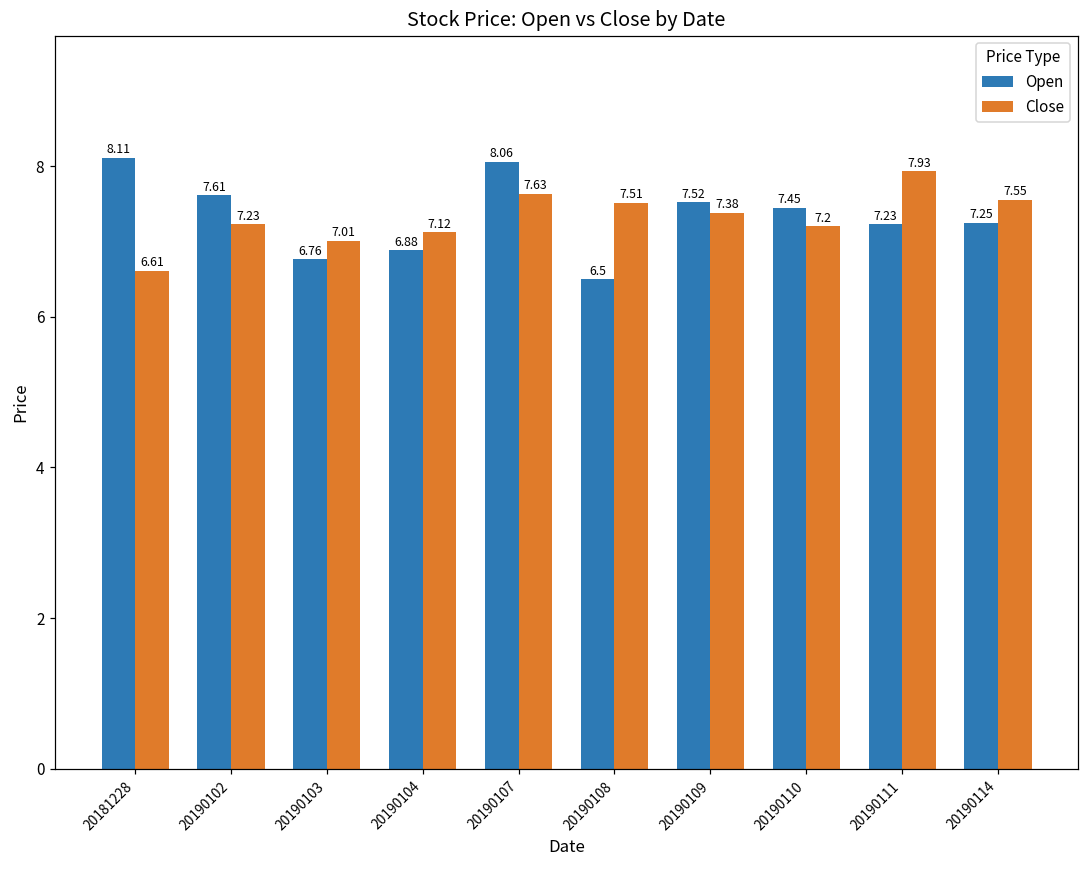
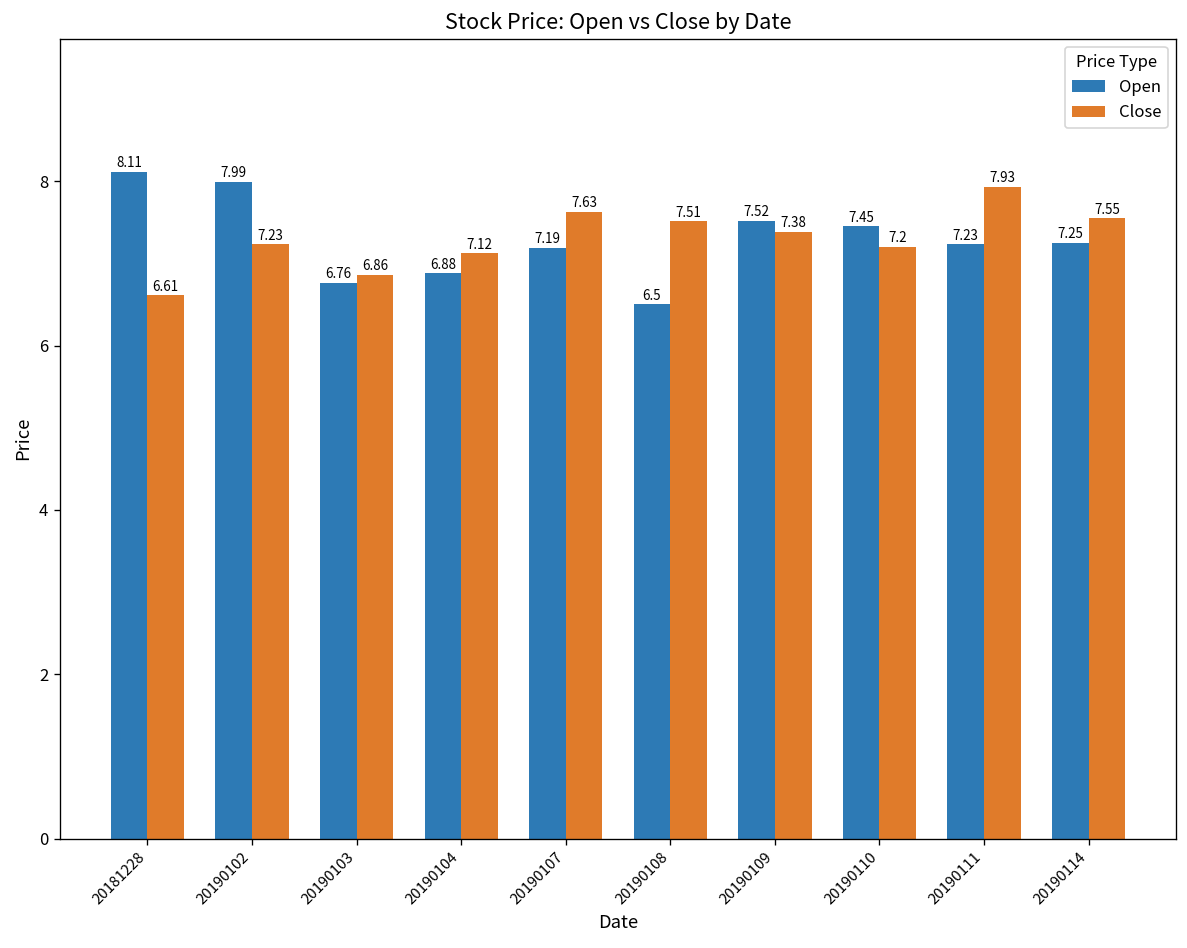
  {
    "Open": {
      "20181228": 8.11,
-     "20190102": 7.61,
+     "20190102": 7.99,
      "20190103": 6.76,
      "20190104": 6.88,
-     "20190107": 8.06,
+     "20190107": 7.19,
      "20190108": 6.5,
      "20190109": 7.52,
      "20190110": 7.45,
      "20190111": 7.23,
      "20190114": 7.25
    },
    "Close": {
      "20181228": 6.61,
      "20190102": 7.23,
-     "20190103": 7.01,
+     "20190103": 6.86,
      "20190104": 7.12,
      "20190107": 7.63,
      "20190108": 7.51,
      "20190109": 7.38,
      "20190110": 7.2,
      "20190111": 7.93,
      "20190114": 7.55
    }
  }
